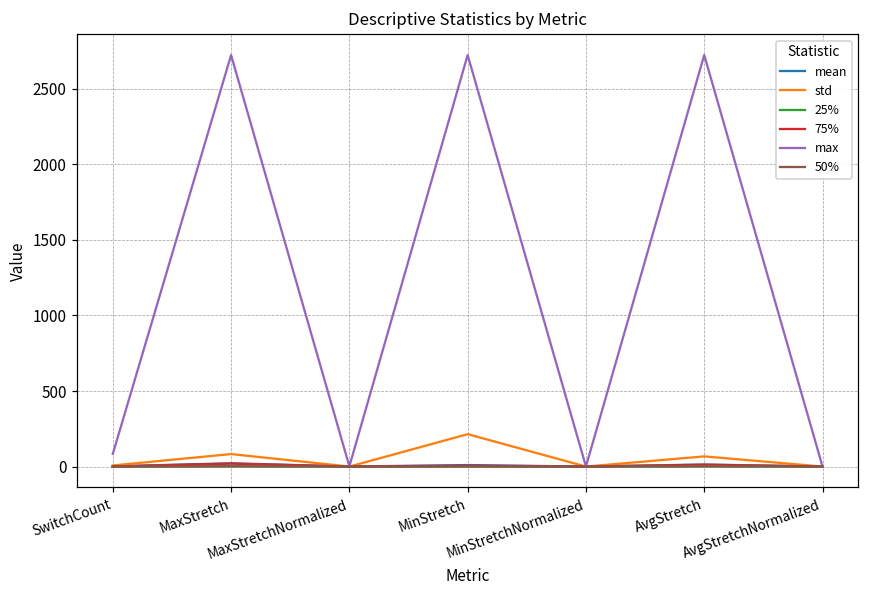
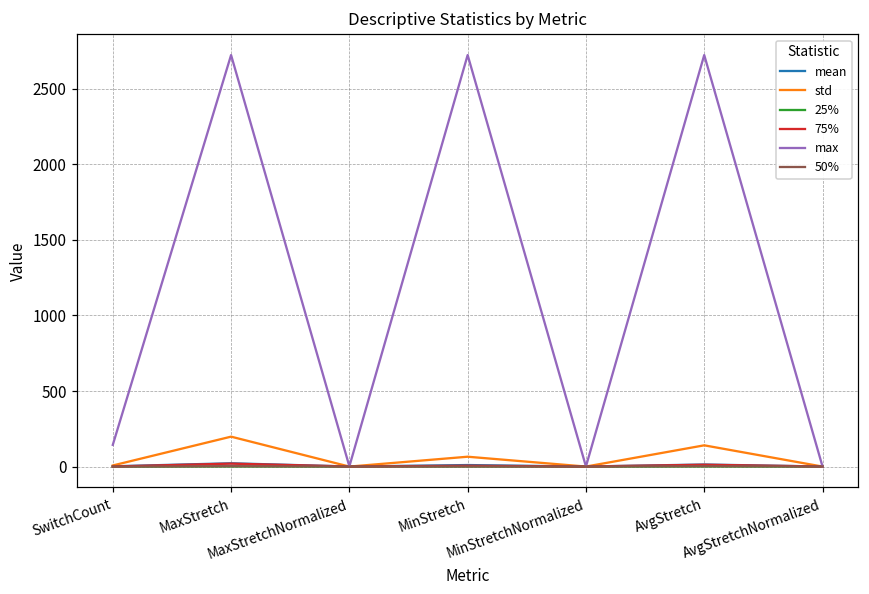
  {
    "std": {
-     "MaxStretch": 80,
-     "MinStretch": 210,
-     "AvgStretch": 70
+     "MaxStretch": 200,
+     "MinStretch": 70,
+     "AvgStretch": 140
    },
    "50%": {
      "MaxStretch": 0
    },
    "max": {
-     "SwitchCount": 80,
+     "SwitchCount": 140,
      "MaxStretch": 2720,
      "MinStretch": 2720,
      "AvgStretch": 2720
    }
  }
